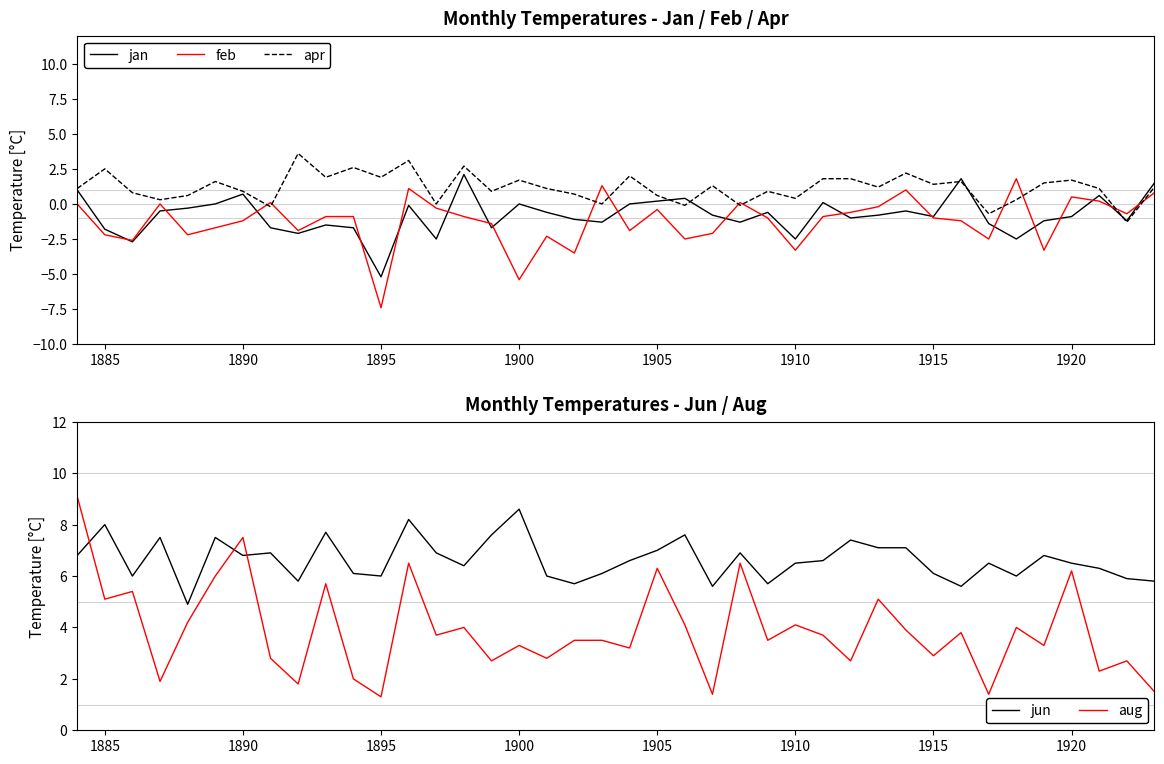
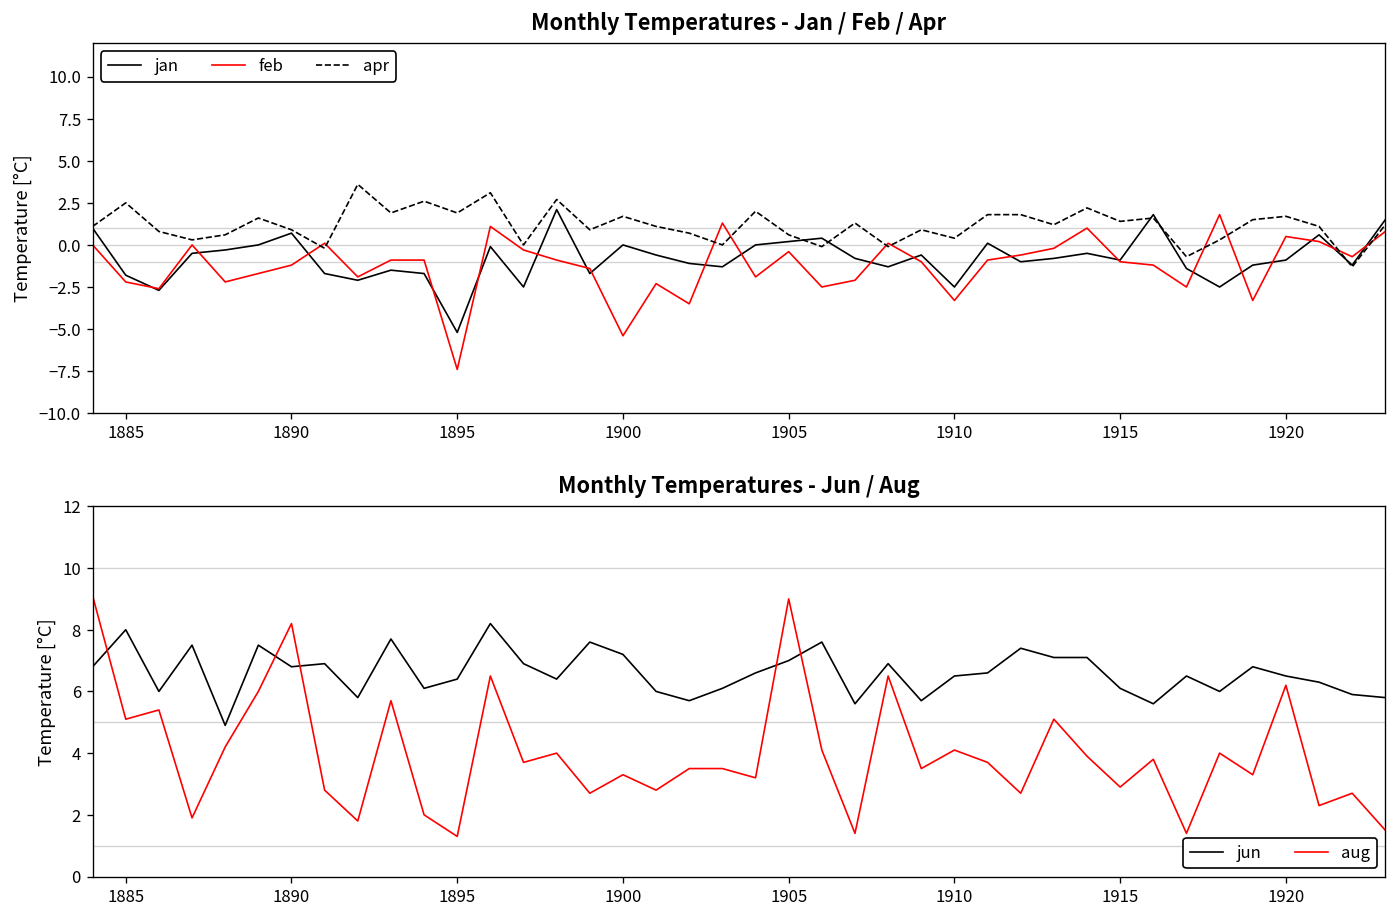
  {
    "Monthly Temperatures - Jan / Feb / Apr": {
      "feb": {
        "1885": -2.2,
        "1890": -1.2,
        "1895": -7.4,
        "1900": -5.4,
        "1905": -0.4,
        "1910": -3.3,
        "1920": 0.5
      }
    },
    "Monthly Temperatures - Jun / Aug": {
      "jun": {
        "1885": 8.0,
        "1890": 6.8,
-       "1895": 6.0,
-       "1900": 8.6,
+       "1895": 6.4,
+       "1900": 7.2,
        "1905": 7.0,
        "1910": 6.5,
        "1915": 6.1,
        "1920": 6.5
      },
      "aug": {
        "1885": 5.1,
-       "1890": 7.5,
+       "1890": 8.2,
        "1895": 1.3,
        "1900": 3.3,
-       "1905": 6.3,
+       "1905": 9.0,
        "1910": 4.1,
        "1915": 2.9,
        "1920": 6.2
      }
    }
  }
